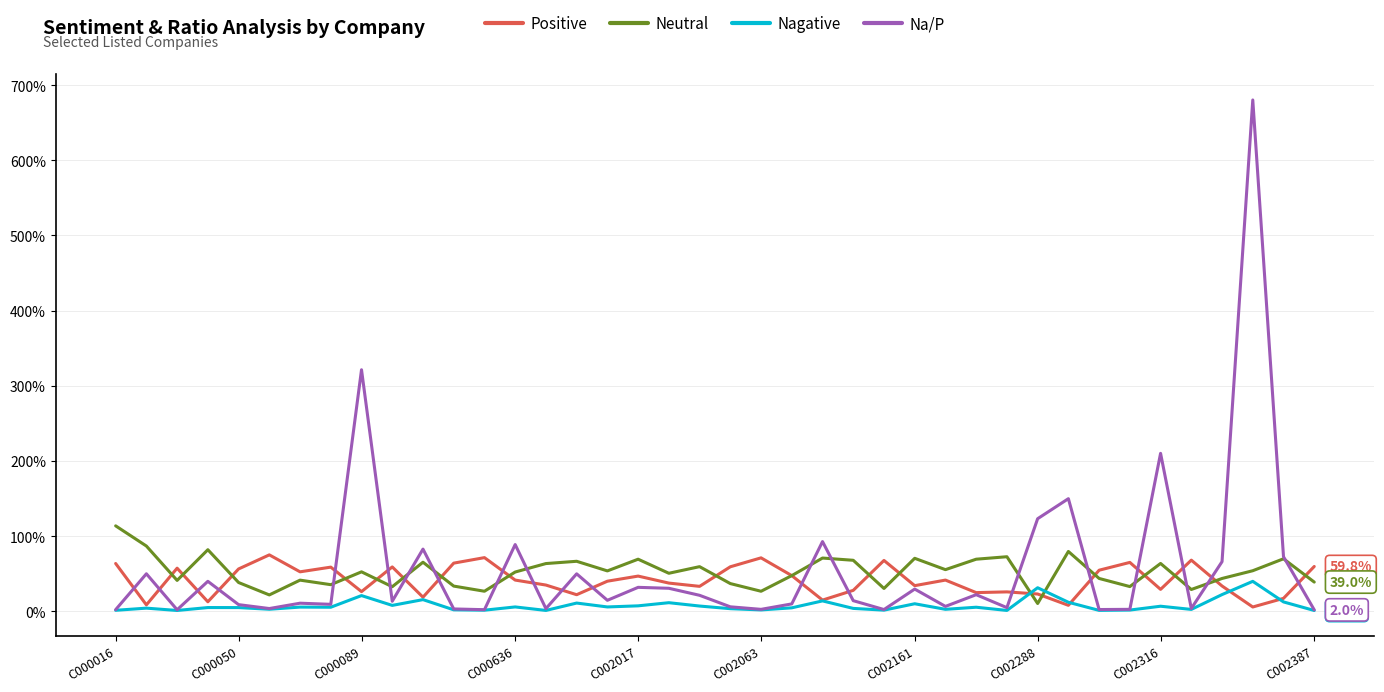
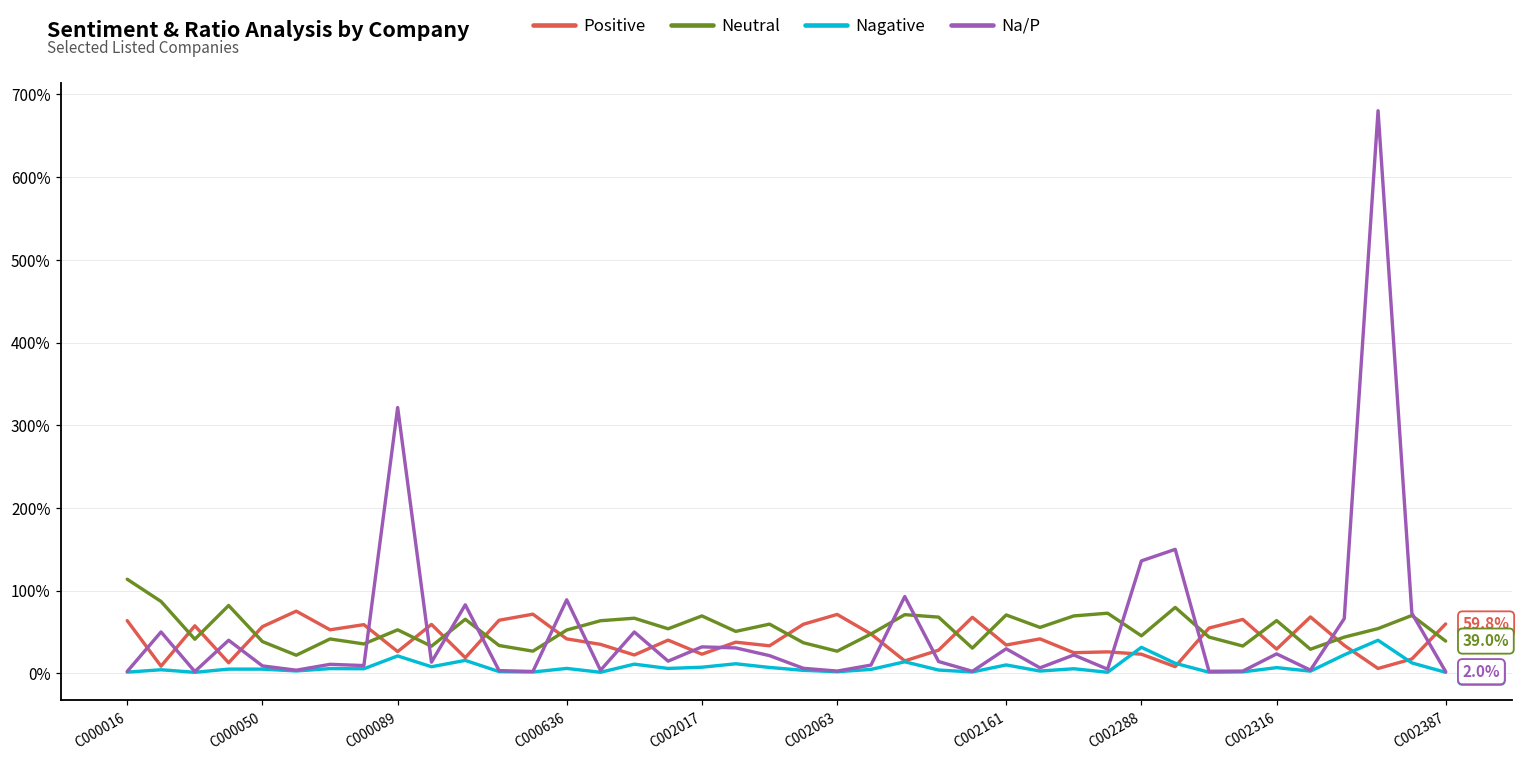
  {
    "Positive": {
      "C000016": "60%",
      "C000050": "60%",
      "C000089": "30%",
      "C000636": "40%",
-     "C002017": "50%",
+     "C002017": "20%",
      "C002063": "70%",
      "C002161": "30%",
      "C002288": "20%",
      "C002316": "30%"
    },
    "Neutral": {
      "C000016": "110%",
      "C000050": "40%",
      "C000089": "50%",
      "C000636": "50%",
      "C002017": "70%",
      "C002063": "30%",
      "C002161": "70%",
-     "C002288": "10%",
+     "C002288": "50%",
      "C002316": "60%"
    },
    "Nagative": {
      "C000050": "10%",
      "C000089": "20%",
      "C000636": "10%",
      "C002017": "10%",
      "C002161": "10%",
      "C002288": "30%",
      "C002316": "10%"
    },
    "Na/P": {
      "C000050": "10%",
      "C000089": "320%",
      "C000636": "90%",
      "C002017": "30%",
      "C002161": "30%",
-     "C002288": "120%",
-     "C002316": "210%"
+     "C002288": "140%",
+     "C002316": "20%"
    }
  }
